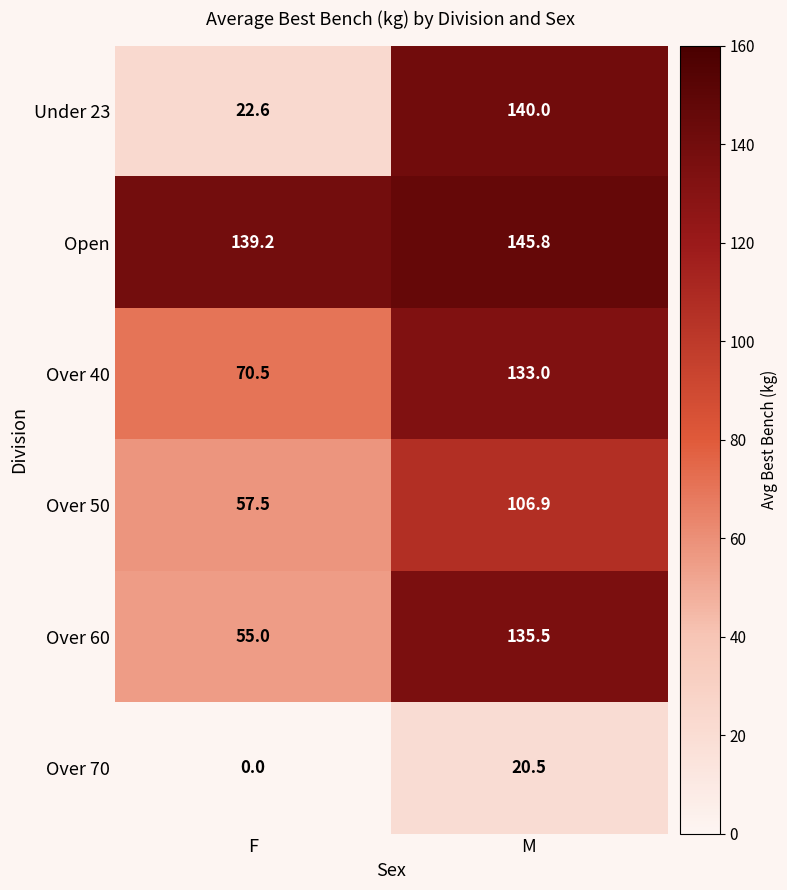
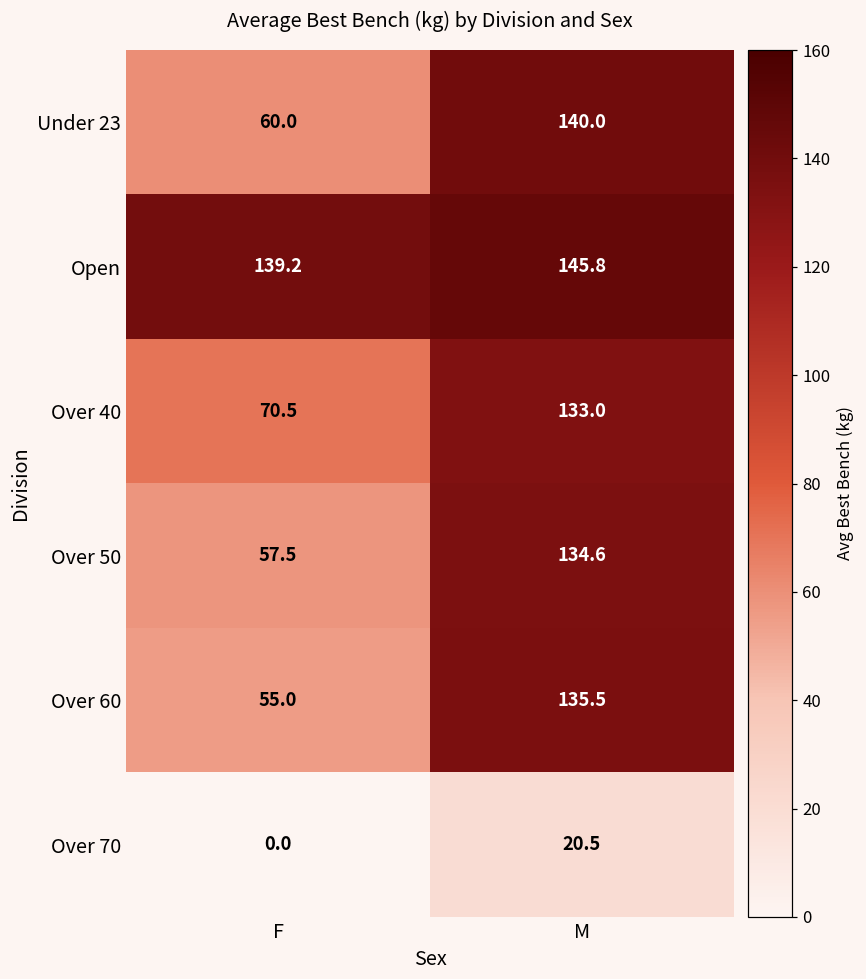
  {
    "Under 23": {
-     "F": 22.6,
+     "F": 60.0,
      "M": 140.0
    },
    "Open": {
      "F": 139.2,
      "M": 145.8
    },
    "Over 40": {
      "F": 70.5,
      "M": 133.0
    },
    "Over 50": {
      "F": 57.5,
-     "M": 106.9
+     "M": 134.6
    },
    "Over 60": {
      "F": 55.0,
      "M": 135.5
    },
    "Over 70": {
      "F": 0.0,
      "M": 20.5
    }
  }
